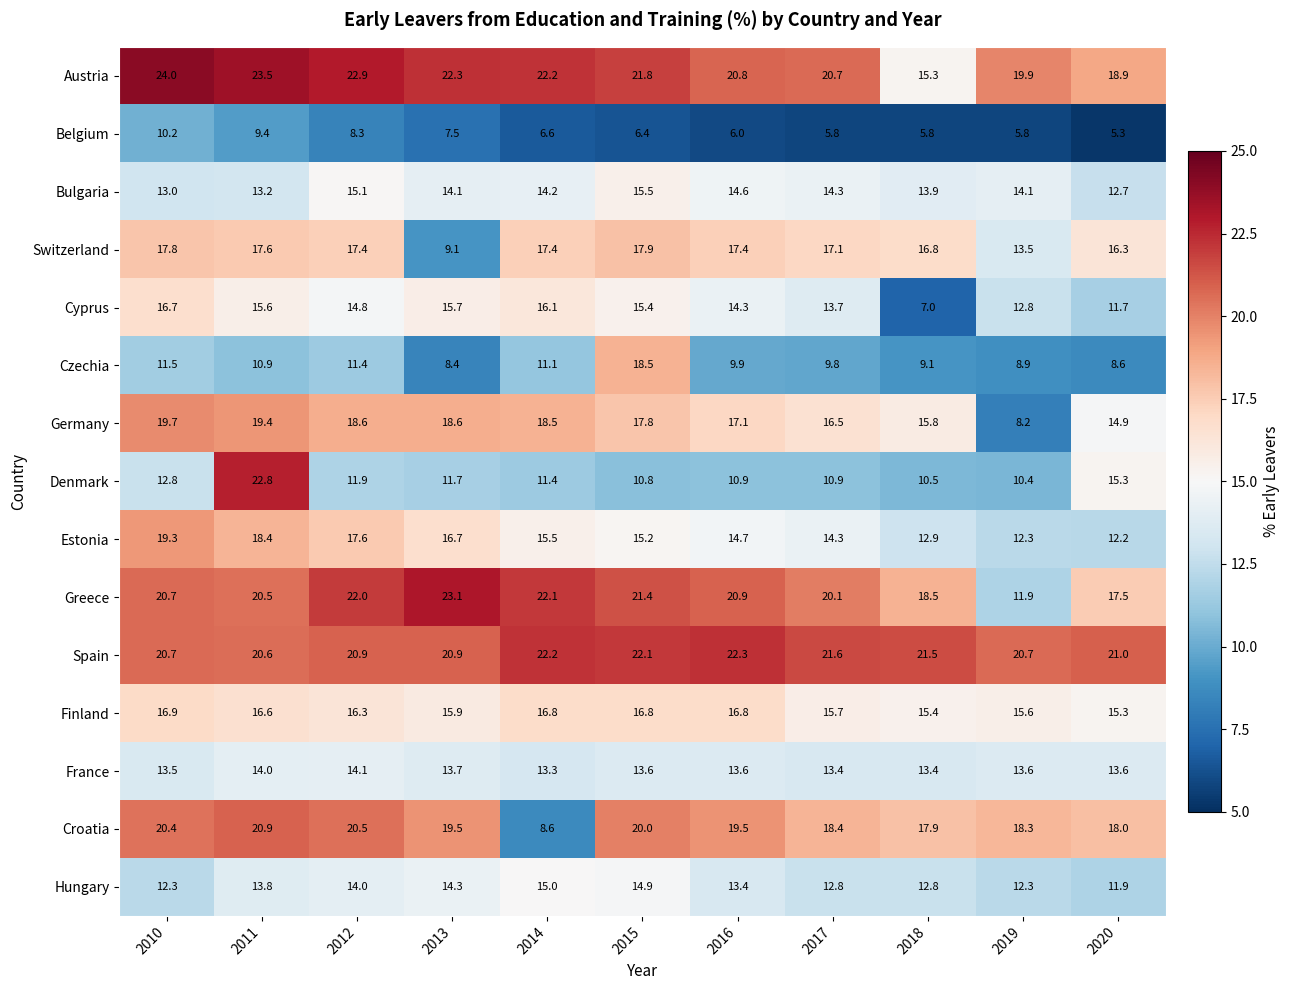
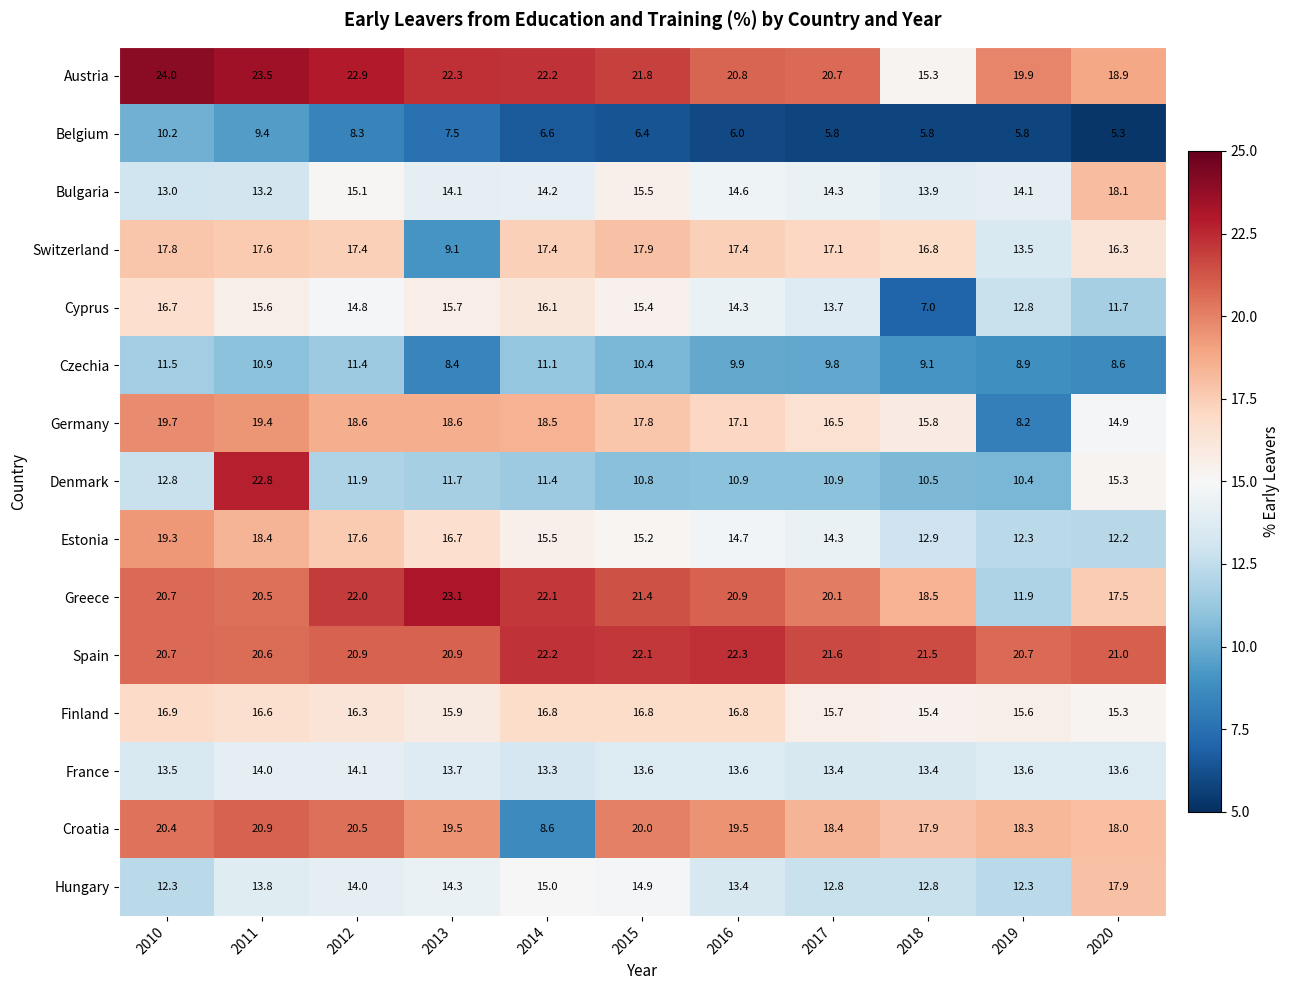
  {
    "Austria": {
      "2010": 24.0,
      "2011": 23.5,
      "2012": 22.9,
      "2013": 22.3,
      "2014": 22.2,
      "2015": 21.8,
      "2016": 20.8,
      "2017": 20.7,
      "2018": 15.3,
      "2019": 19.9,
      "2020": 18.9
    },
    "Belgium": {
      "2010": 10.2,
      "2011": 9.4,
      "2012": 8.3,
      "2013": 7.5,
      "2014": 6.6,
      "2015": 6.4,
      "2016": 6.0,
      "2017": 5.8,
      "2018": 5.8,
      "2019": 5.8,
      "2020": 5.3
    },
    "Bulgaria": {
      "2010": 13.0,
      "2011": 13.2,
      "2012": 15.1,
      "2013": 14.1,
      "2014": 14.2,
      "2015": 15.5,
      "2016": 14.6,
      "2017": 14.3,
      "2018": 13.9,
      "2019": 14.1,
-     "2020": 12.7
+     "2020": 18.1
    },
    "Switzerland": {
      "2010": 17.8,
      "2011": 17.6,
      "2012": 17.4,
      "2013": 9.1,
      "2014": 17.4,
      "2015": 17.9,
      "2016": 17.4,
      "2017": 17.1,
      "2018": 16.8,
      "2019": 13.5,
      "2020": 16.3
    },
    "Cyprus": {
      "2010": 16.7,
      "2011": 15.6,
      "2012": 14.8,
      "2013": 15.7,
      "2014": 16.1,
      "2015": 15.4,
      "2016": 14.3,
      "2017": 13.7,
      "2018": 7.0,
      "2019": 12.8,
      "2020": 11.7
    },
    "Czechia": {
      "2010": 11.5,
      "2011": 10.9,
      "2012": 11.4,
      "2013": 8.4,
      "2014": 11.1,
-     "2015": 18.5,
+     "2015": 10.4,
      "2016": 9.9,
      "2017": 9.8,
      "2018": 9.1,
      "2019": 8.9,
      "2020": 8.6
    },
    "Germany": {
      "2010": 19.7,
      "2011": 19.4,
      "2012": 18.6,
      "2013": 18.6,
      "2014": 18.5,
      "2015": 17.8,
      "2016": 17.1,
      "2017": 16.5,
      "2018": 15.8,
      "2019": 8.2,
      "2020": 14.9
    },
    "Denmark": {
      "2010": 12.8,
      "2011": 22.8,
      "2012": 11.9,
      "2013": 11.7,
      "2014": 11.4,
      "2015": 10.8,
      "2016": 10.9,
      "2017": 10.9,
      "2018": 10.5,
      "2019": 10.4,
      "2020": 15.3
    },
    "Estonia": {
      "2010": 19.3,
      "2011": 18.4,
      "2012": 17.6,
      "2013": 16.7,
      "2014": 15.5,
      "2015": 15.2,
      "2016": 14.7,
      "2017": 14.3,
      "2018": 12.9,
      "2019": 12.3,
      "2020": 12.2
    },
    "Greece": {
      "2010": 20.7,
      "2011": 20.5,
      "2012": 22.0,
      "2013": 23.1,
      "2014": 22.1,
      "2015": 21.4,
      "2016": 20.9,
      "2017": 20.1,
      "2018": 18.5,
      "2019": 11.9,
      "2020": 17.5
    },
    "Spain": {
      "2010": 20.7,
      "2011": 20.6,
      "2012": 20.9,
      "2013": 20.9,
      "2014": 22.2,
      "2015": 22.1,
      "2016": 22.3,
      "2017": 21.6,
      "2018": 21.5,
      "2019": 20.7,
      "2020": 21.0
    },
    "Finland": {
      "2010": 16.9,
      "2011": 16.6,
      "2012": 16.3,
      "2013": 15.9,
      "2014": 16.8,
      "2015": 16.8,
      "2016": 16.8,
      "2017": 15.7,
      "2018": 15.4,
      "2019": 15.6,
      "2020": 15.3
    },
    "France": {
      "2010": 13.5,
      "2011": 14.0,
      "2012": 14.1,
      "2013": 13.7,
      "2014": 13.3,
      "2015": 13.6,
      "2016": 13.6,
      "2017": 13.4,
      "2018": 13.4,
      "2019": 13.6,
      "2020": 13.6
    },
    "Croatia": {
      "2010": 20.4,
      "2011": 20.9,
      "2012": 20.5,
      "2013": 19.5,
      "2014": 8.6,
      "2015": 20.0,
      "2016": 19.5,
      "2017": 18.4,
      "2018": 17.9,
      "2019": 18.3,
      "2020": 18.0
    },
    "Hungary": {
      "2010": 12.3,
      "2011": 13.8,
      "2012": 14.0,
      "2013": 14.3,
      "2014": 15.0,
      "2015": 14.9,
      "2016": 13.4,
      "2017": 12.8,
      "2018": 12.8,
      "2019": 12.3,
-     "2020": 11.9
+     "2020": 17.9
    }
  }
